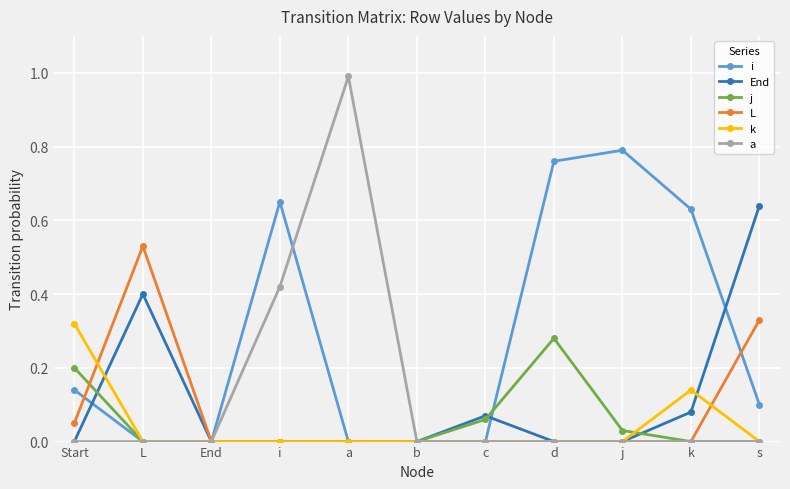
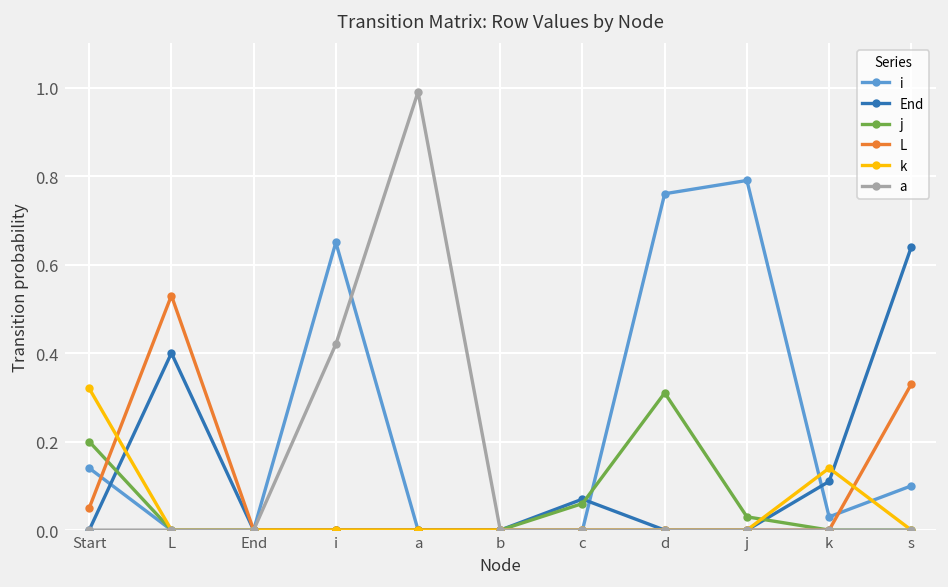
  {
    "i": {
      "Start": 0.14,
      "i": 0.65,
      "d": 0.76,
      "j": 0.79,
-     "k": 0.63,
+     "k": 0.03,
      "s": 0.10
    },
    "End": {
      "L": 0.40,
      "c": 0.07,
-     "k": 0.08,
+     "k": 0.11,
      "s": 0.64
    },
    "j": {
      "Start": 0.20,
      "c": 0.06,
-     "d": 0.28,
+     "d": 0.31,
      "j": 0.03
    },
    "L": {
      "Start": 0.05,
      "L": 0.53,
      "s": 0.33
    },
    "k": {
      "Start": 0.32,
      "k": 0.14
    },
    "a": {
      "i": 0.42,
      "a": 0.99
    }
  }
